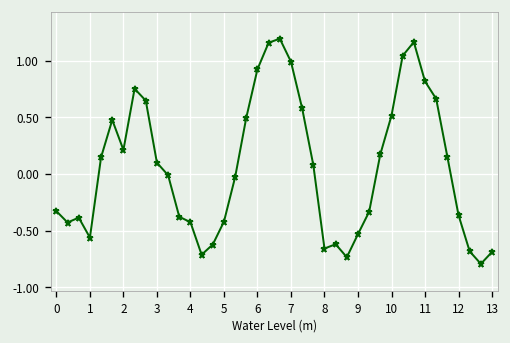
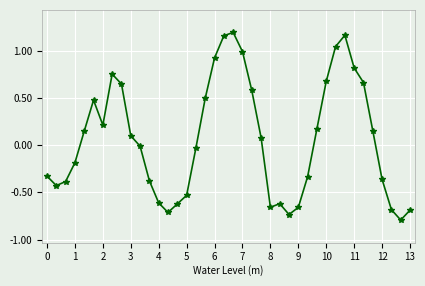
  {
    "0": -0.3,
-   "1": -0.6,
+   "1": -0.2,
    "2": 0.2,
    "3": 0.1,
-   "4": -0.4,
-   "5": -0.4,
+   "4": -0.6,
+   "5": -0.5,
    "6": 0.9,
    "7": 1.0,
    "8": -0.7,
-   "9": -0.5,
-   "10": 0.5,
+   "9": -0.7,
+   "10": 0.7,
    "11": 0.8,
    "12": -0.4,
    "13": -0.7
  }
